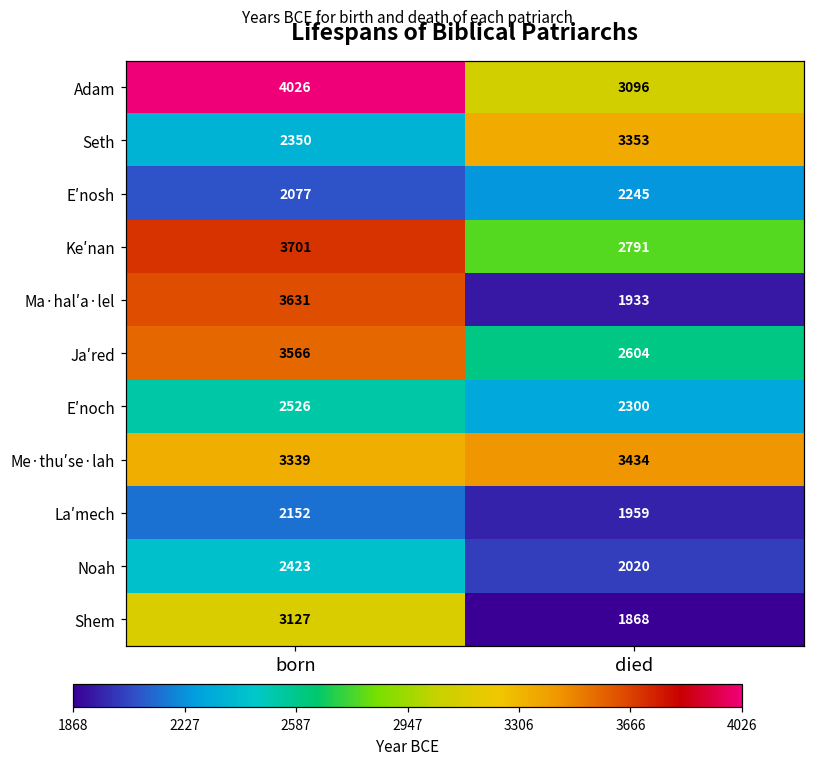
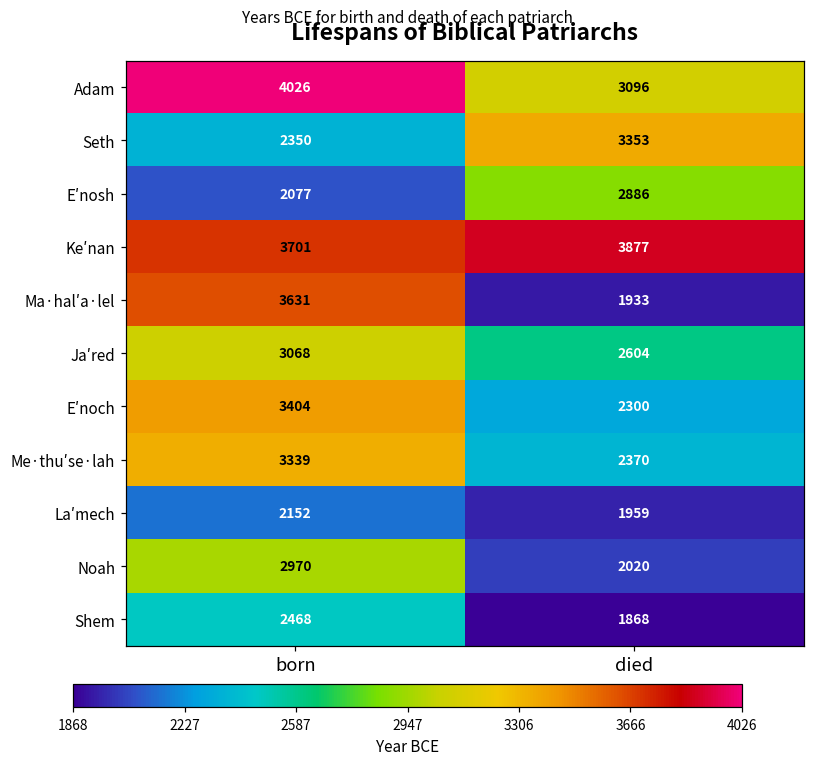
  {
    "Adam": {
      "born": 4026,
      "died": 3096
    },
    "Seth": {
      "born": 2350,
      "died": 3353
    },
    "Eʹnosh": {
      "born": 2077,
-     "died": 2245
+     "died": 2886
    },
    "Keʹnan": {
      "born": 3701,
-     "died": 2791
+     "died": 3877
    },
    "Ma·halʹa·lel": {
      "born": 3631,
      "died": 1933
    },
    "Jaʹred": {
-     "born": 3566,
+     "born": 3068,
      "died": 2604
    },
    "Eʹnoch": {
-     "born": 2526,
+     "born": 3404,
      "died": 2300
    },
    "Me·thuʹse·lah": {
      "born": 3339,
-     "died": 3434
+     "died": 2370
    },
    "Laʹmech": {
      "born": 2152,
      "died": 1959
    },
    "Noah": {
-     "born": 2423,
+     "born": 2970,
      "died": 2020
    },
    "Shem": {
-     "born": 3127,
+     "born": 2468,
      "died": 1868
    }
  }
